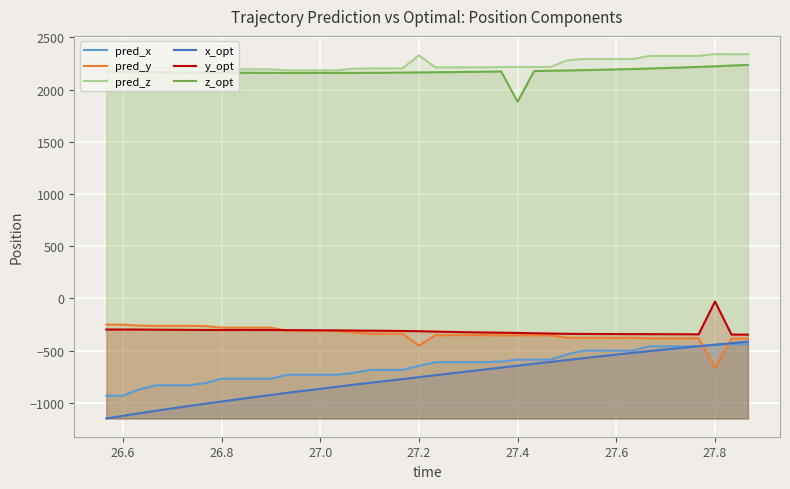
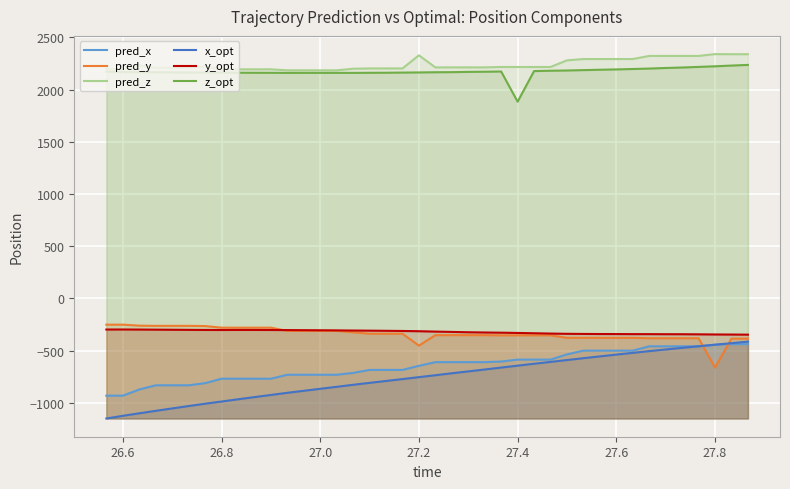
  {
    "pred_y": {
      "26.6": -250,
      "27.2": -450,
      "27.6": -380,
      "27.8": -660
    },
    "pred_z": {
      "27.0": 2190,
      "27.2": 2330,
      "27.4": 2220,
      "27.6": 2290,
      "27.8": 2340
    },
    "y_opt": {
      "26.6": -300,
      "27.2": -310,
      "27.6": -340,
-     "27.8": -30
+     "27.8": -340
    },
    "z_opt": {
      "27.0": 2160,
      "27.2": 2160,
      "27.4": 1880,
      "27.6": 2190,
      "27.8": 2220
    }
  }
